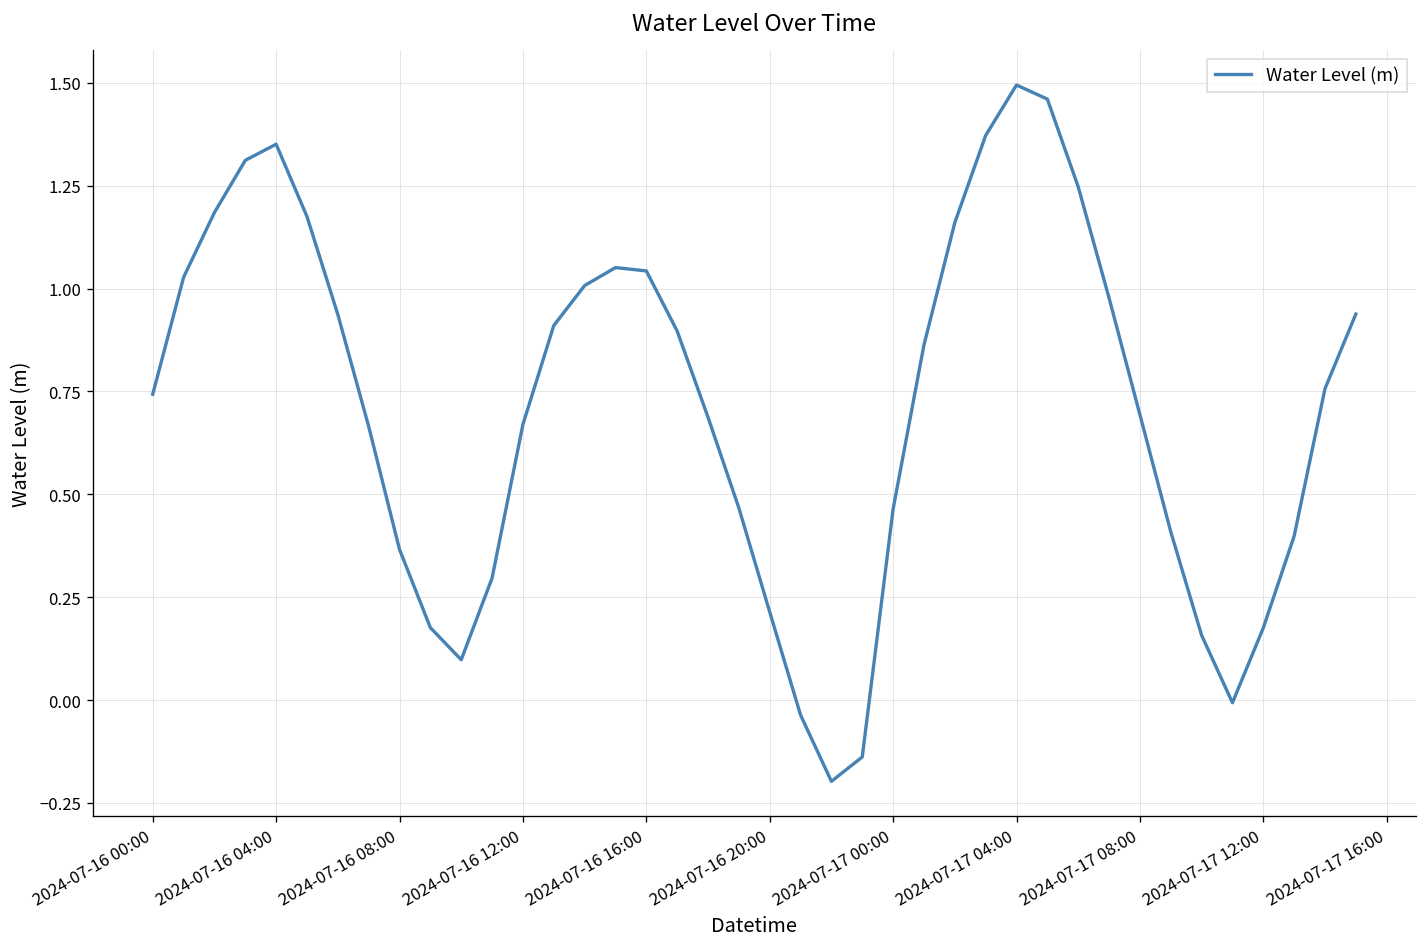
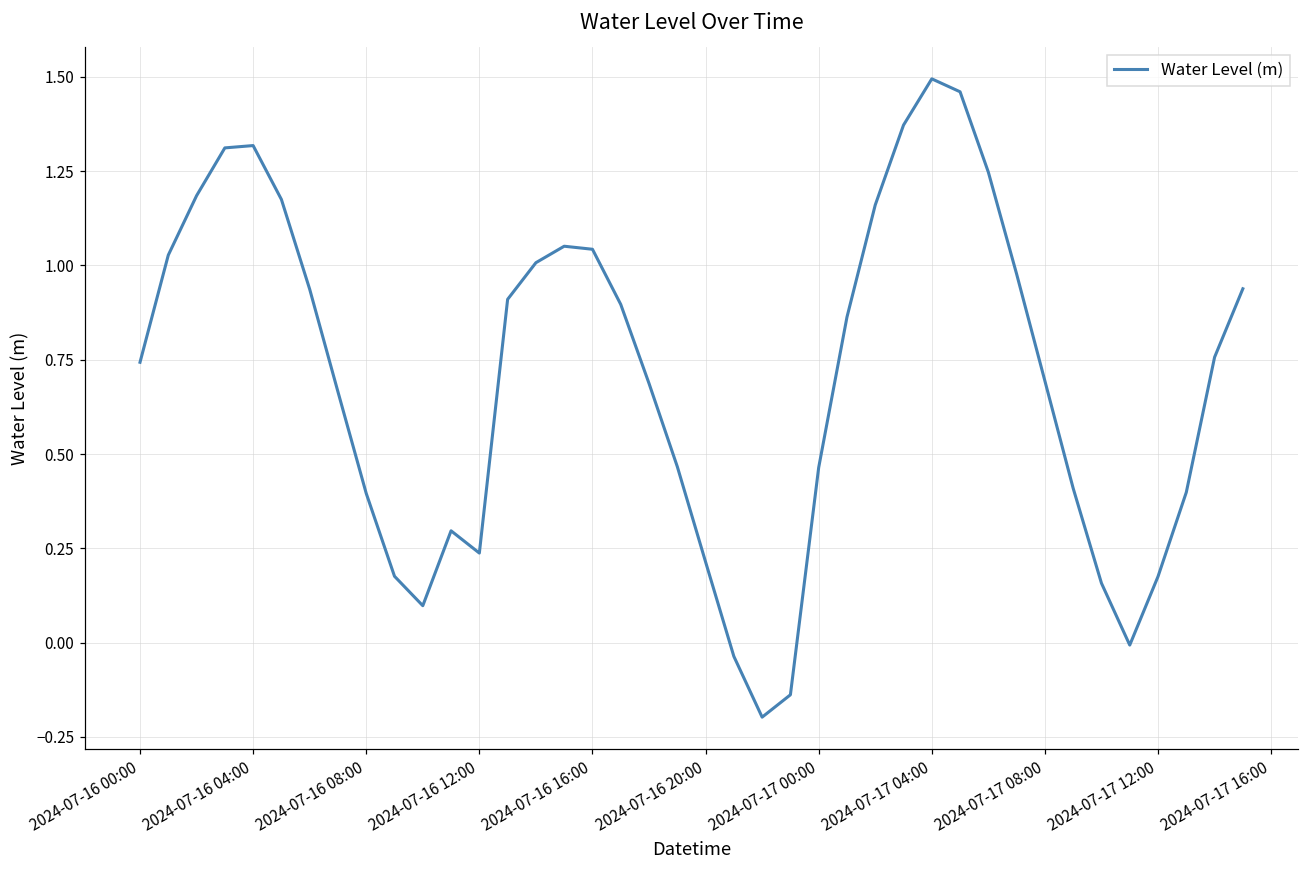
  {
    "2024-07-16 00:00": 0.74,
-   "2024-07-16 04:00": 1.35,
-   "2024-07-16 08:00": 0.37,
-   "2024-07-16 12:00": 0.67,
+   "2024-07-16 04:00": 1.32,
+   "2024-07-16 08:00": 0.40,
+   "2024-07-16 12:00": 0.24,
    "2024-07-16 16:00": 1.04,
    "2024-07-16 20:00": 0.21,
    "2024-07-17 00:00": 0.46,
    "2024-07-17 04:00": 1.49,
    "2024-07-17 08:00": 0.69,
    "2024-07-17 12:00": 0.18
  }
